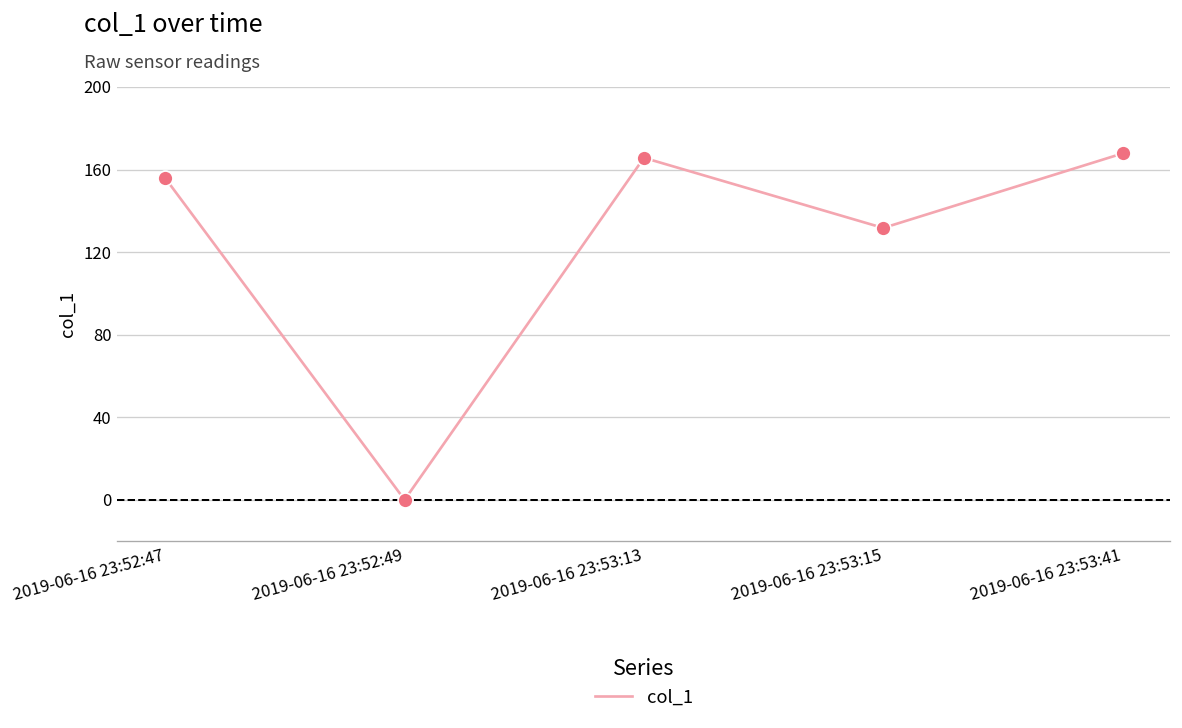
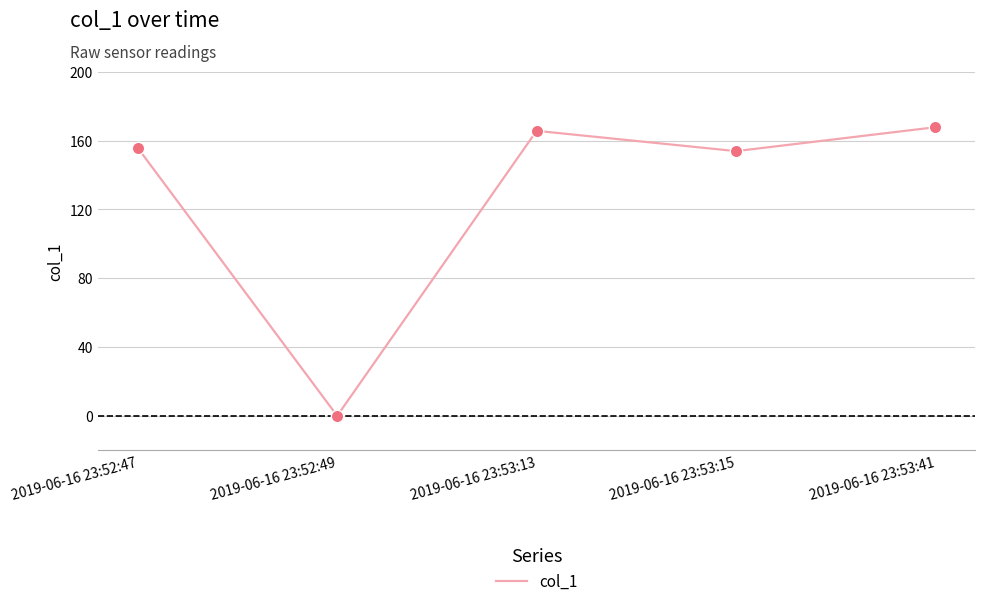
  {
    "2019-06-16 23:52:47": 156,
    "2019-06-16 23:52:49": 0,
    "2019-06-16 23:53:13": 166,
-   "2019-06-16 23:53:15": 132,
+   "2019-06-16 23:53:15": 154,
    "2019-06-16 23:53:41": 168
  }
